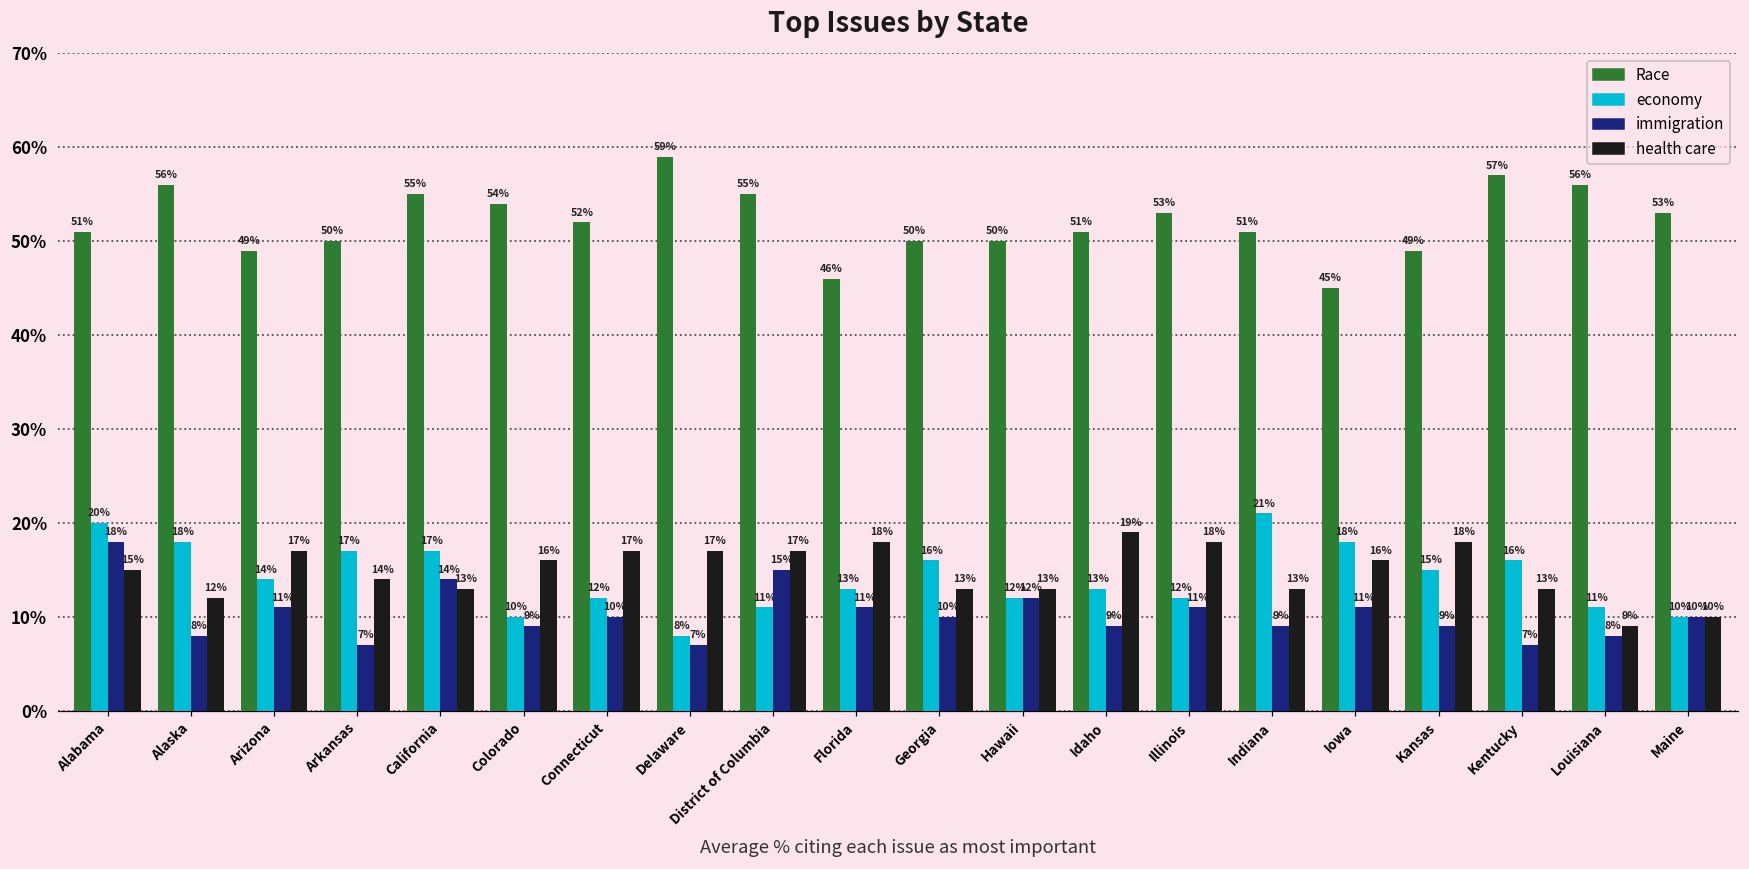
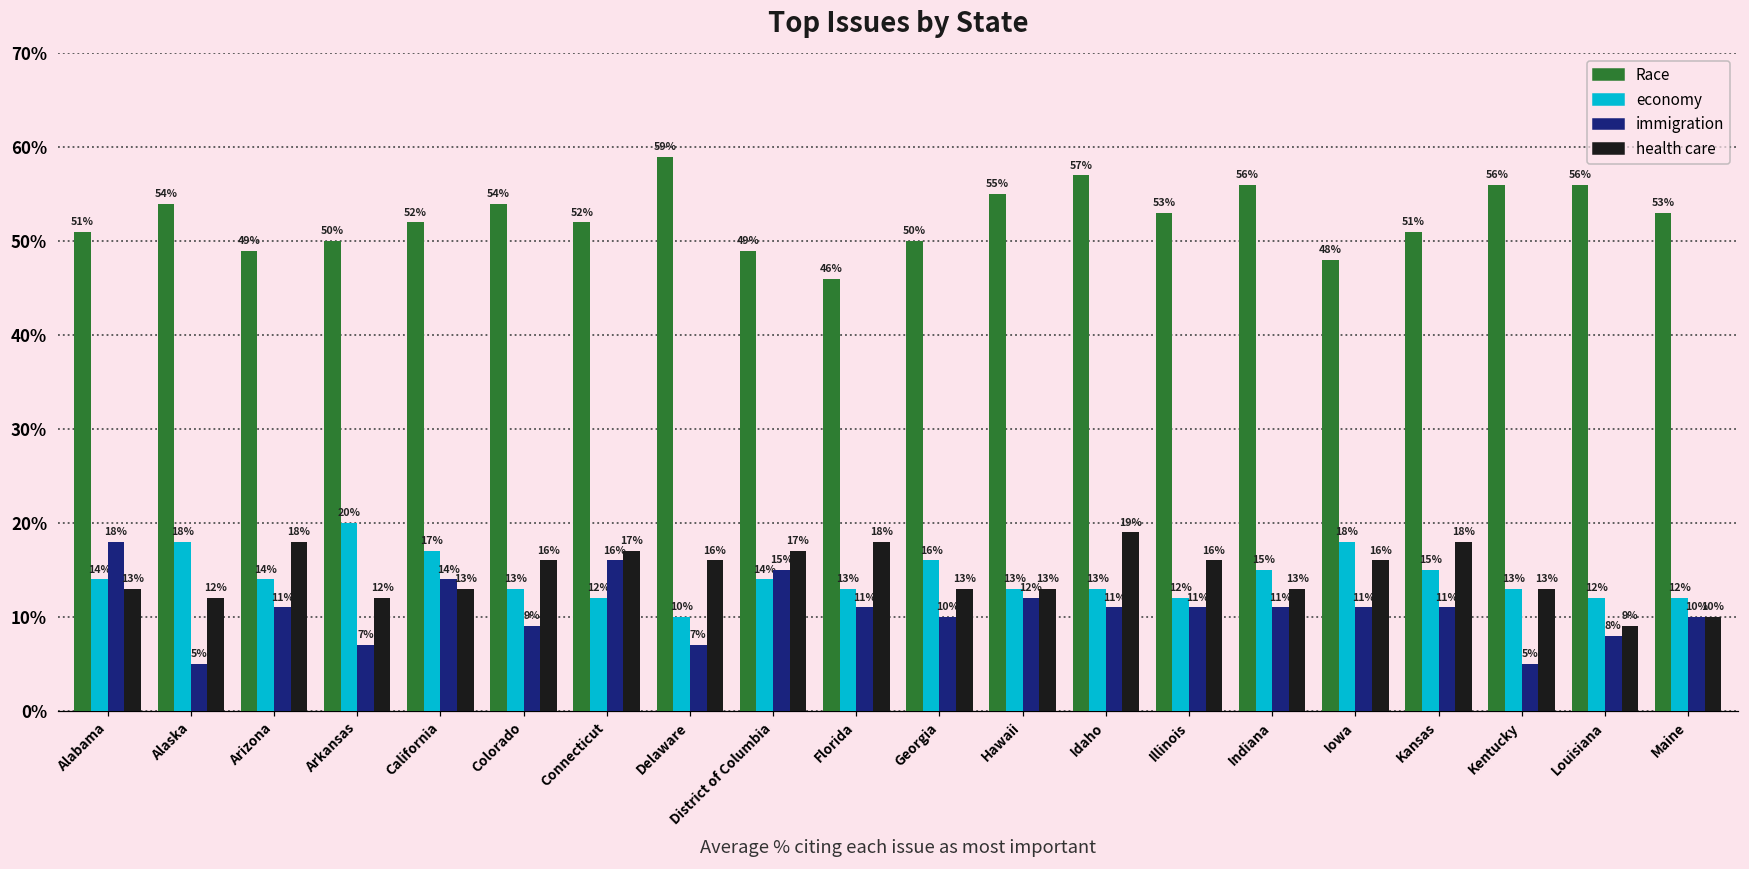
  {
    "Race": {
      "Alabama": "51%",
-     "Alaska": "56%",
+     "Alaska": "54%",
      "Arizona": "49%",
      "Arkansas": "50%",
-     "California": "55%",
+     "California": "52%",
      "Colorado": "54%",
      "Connecticut": "52%",
      "Delaware": "59%",
-     "District of Columbia": "55%",
+     "District of Columbia": "49%",
      "Florida": "46%",
      "Georgia": "50%",
-     "Hawaii": "50%",
-     "Idaho": "51%",
+     "Hawaii": "55%",
+     "Idaho": "57%",
      "Illinois": "53%",
-     "Indiana": "51%",
-     "Iowa": "45%",
-     "Kansas": "49%",
-     "Kentucky": "57%",
+     "Indiana": "56%",
+     "Iowa": "48%",
+     "Kansas": "51%",
+     "Kentucky": "56%",
      "Louisiana": "56%",
      "Maine": "53%"
    },
    "economy": {
-     "Alabama": "20%",
+     "Alabama": "14%",
      "Alaska": "18%",
      "Arizona": "14%",
-     "Arkansas": "17%",
+     "Arkansas": "20%",
      "California": "17%",
-     "Colorado": "10%",
+     "Colorado": "13%",
      "Connecticut": "12%",
-     "Delaware": "8%",
-     "District of Columbia": "11%",
+     "Delaware": "10%",
+     "District of Columbia": "14%",
      "Florida": "13%",
      "Georgia": "16%",
-     "Hawaii": "12%",
+     "Hawaii": "13%",
      "Idaho": "13%",
      "Illinois": "12%",
-     "Indiana": "21%",
+     "Indiana": "15%",
      "Iowa": "18%",
      "Kansas": "15%",
-     "Kentucky": "16%",
-     "Louisiana": "11%",
-     "Maine": "10%"
+     "Kentucky": "13%",
+     "Louisiana": "12%",
+     "Maine": "12%"
    },
    "immigration": {
      "Alabama": "18%",
-     "Alaska": "8%",
+     "Alaska": "5%",
      "Arizona": "11%",
      "Arkansas": "7%",
      "California": "14%",
      "Colorado": "9%",
-     "Connecticut": "10%",
+     "Connecticut": "16%",
      "Delaware": "7%",
      "District of Columbia": "15%",
      "Florida": "11%",
      "Georgia": "10%",
-     "Idaho": "9%",
+     "Idaho": "11%",
      "Illinois": "11%",
-     "Indiana": "9%",
+     "Indiana": "11%",
      "Iowa": "11%",
-     "Kansas": "9%",
-     "Kentucky": "7%",
+     "Kansas": "11%",
+     "Kentucky": "5%",
      "Louisiana": "8%"
    },
    "health care": {
-     "Alabama": "15%",
+     "Alabama": "13%",
      "Alaska": "12%",
-     "Arizona": "17%",
-     "Arkansas": "14%",
+     "Arizona": "18%",
+     "Arkansas": "12%",
      "California": "13%",
      "Colorado": "16%",
      "Connecticut": "17%",
-     "Delaware": "17%",
+     "Delaware": "16%",
      "District of Columbia": "17%",
      "Florida": "18%",
      "Georgia": "13%",
      "Hawaii": "13%",
      "Idaho": "19%",
-     "Illinois": "18%",
+     "Illinois": "16%",
      "Indiana": "13%",
      "Iowa": "16%",
      "Kansas": "18%",
      "Kentucky": "13%",
      "Louisiana": "9%"
    }
  }
